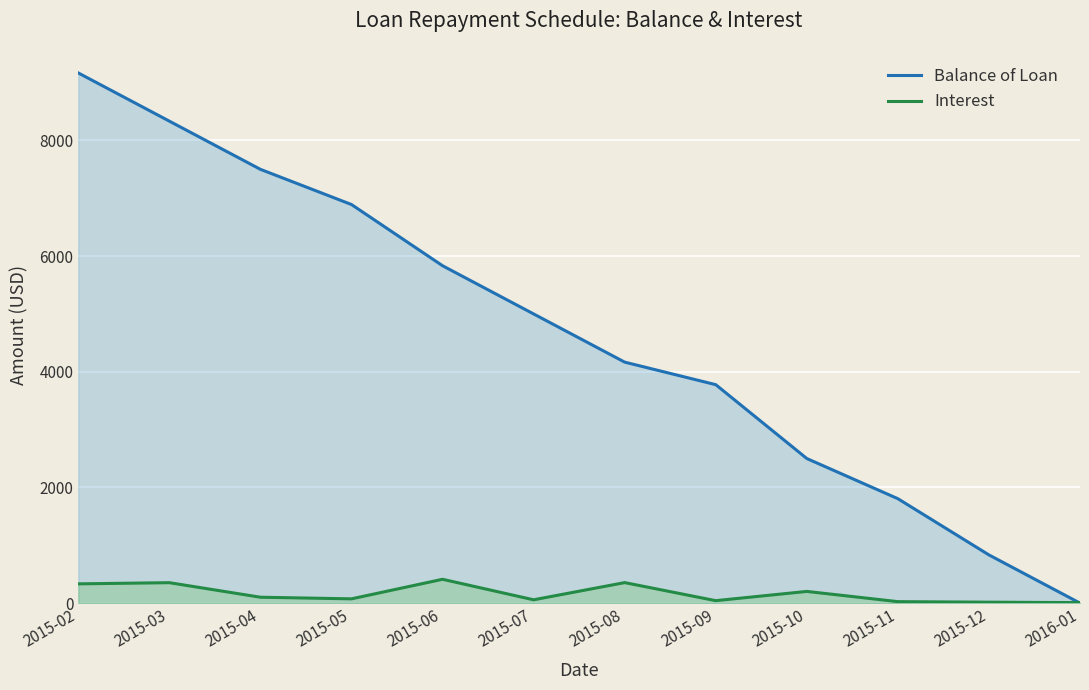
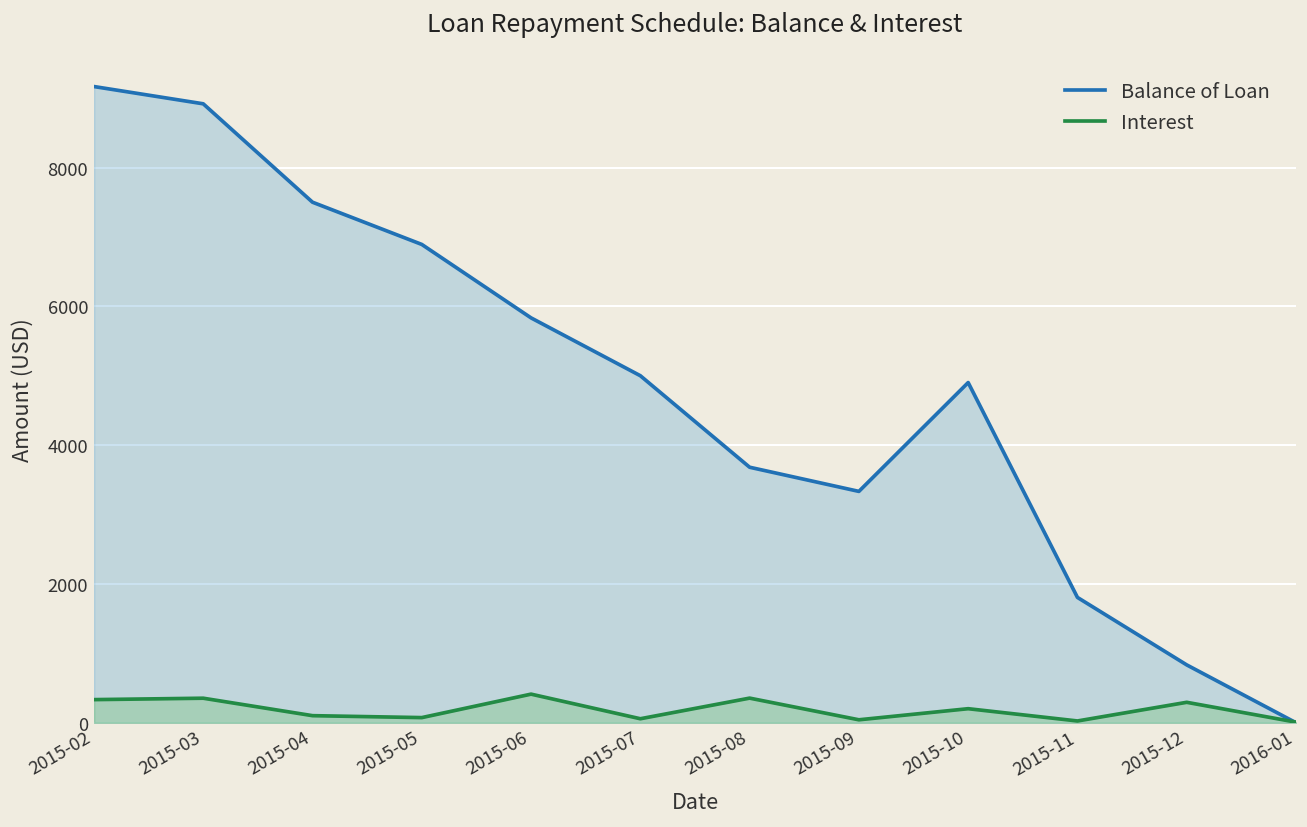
  {
    "Balance of Loan": {
      "2015-02": 9200,
-     "2015-03": 8300,
+     "2015-03": 8900,
      "2015-04": 7500,
      "2015-05": 6900,
      "2015-06": 5800,
      "2015-07": 5000,
-     "2015-08": 4200,
-     "2015-09": 3800,
-     "2015-10": 2500,
+     "2015-08": 3700,
+     "2015-09": 3300,
+     "2015-10": 4900,
      "2015-11": 1800,
      "2015-12": 800
    },
    "Interest": {
      "2015-02": 300,
      "2015-03": 400,
      "2015-04": 100,
      "2015-05": 100,
      "2015-06": 400,
      "2015-07": 100,
      "2015-08": 400,
      "2015-09": 0,
      "2015-10": 200,
      "2015-11": 0,
-     "2015-12": 0
+     "2015-12": 300
    }
  }
